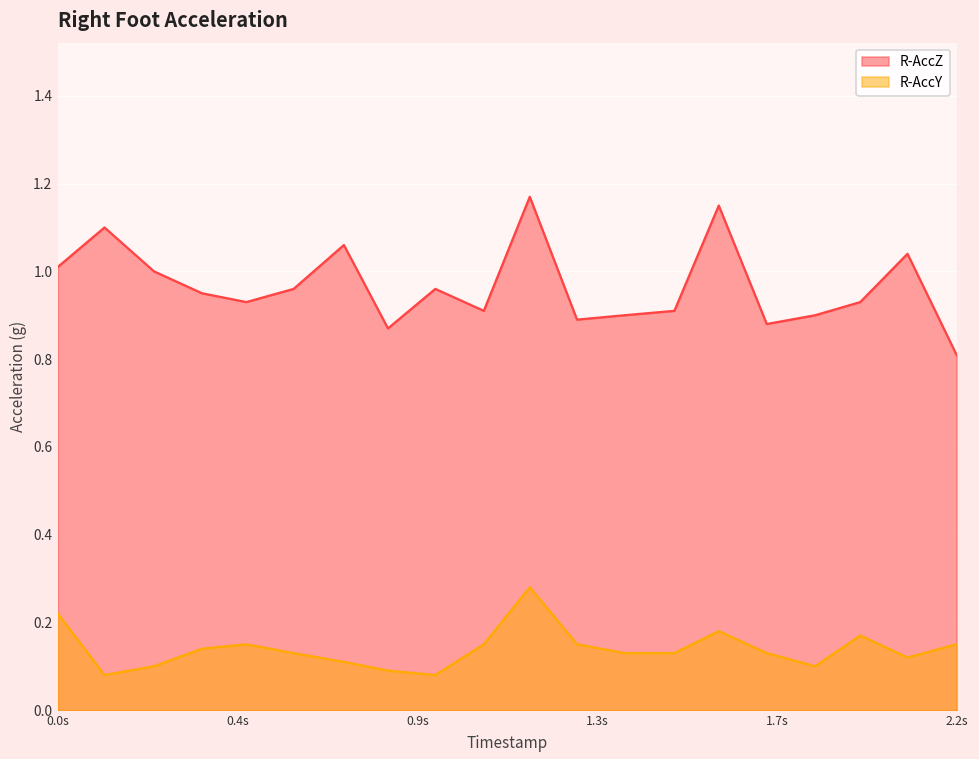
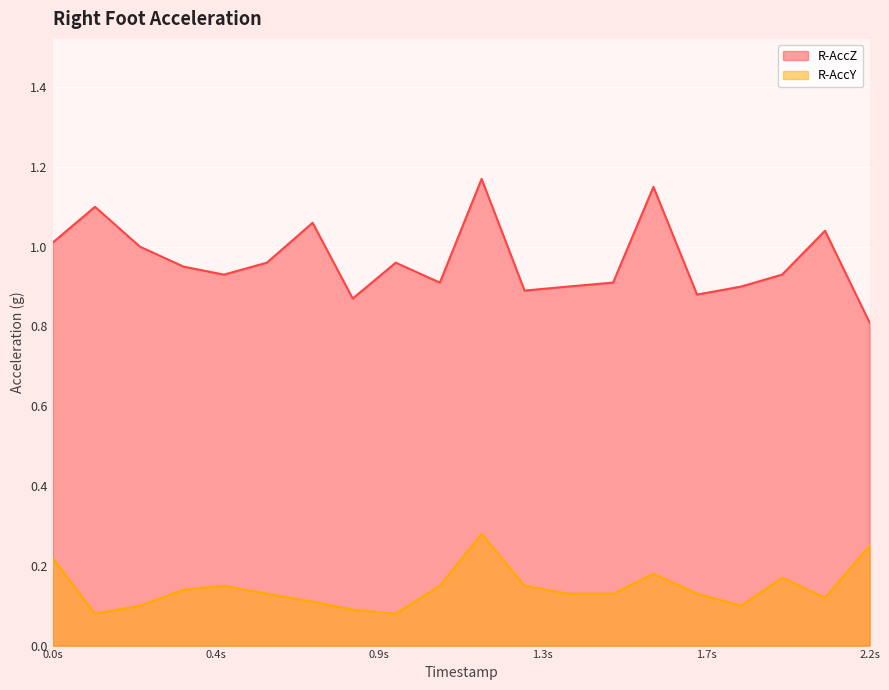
  {
    "R-AccZ": {
      "0.0s": 1.01,
      "2.2s": 0.81
    },
    "R-AccY": {
      "0.0s": 0.22,
-     "2.2s": 0.15
+     "2.2s": 0.25
    }
  }
